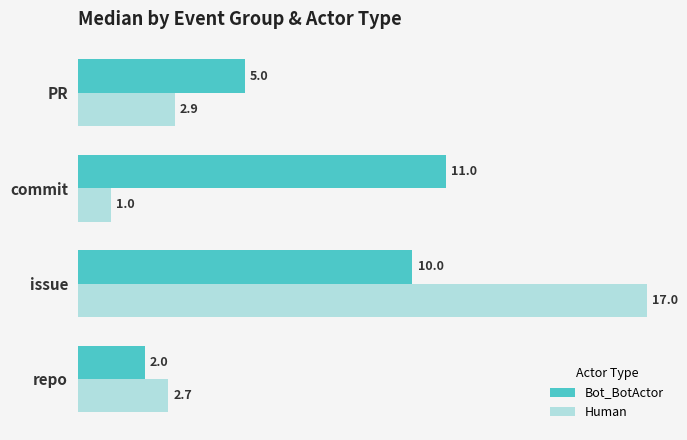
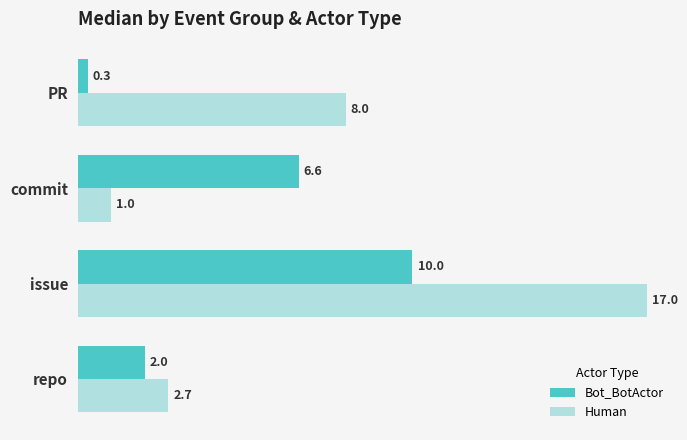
  {
    "Bot_BotActor": {
-     "PR": 5.0,
-     "commit": 11.0,
+     "PR": 0.3,
+     "commit": 6.6,
      "issue": 10.0,
      "repo": 2.0
    },
    "Human": {
-     "PR": 2.9,
+     "PR": 8.0,
      "commit": 1.0,
      "issue": 17.0,
      "repo": 2.7
    }
  }
